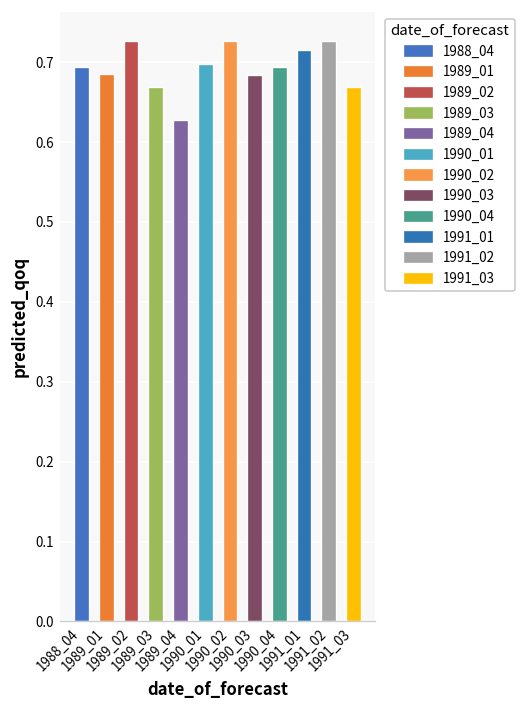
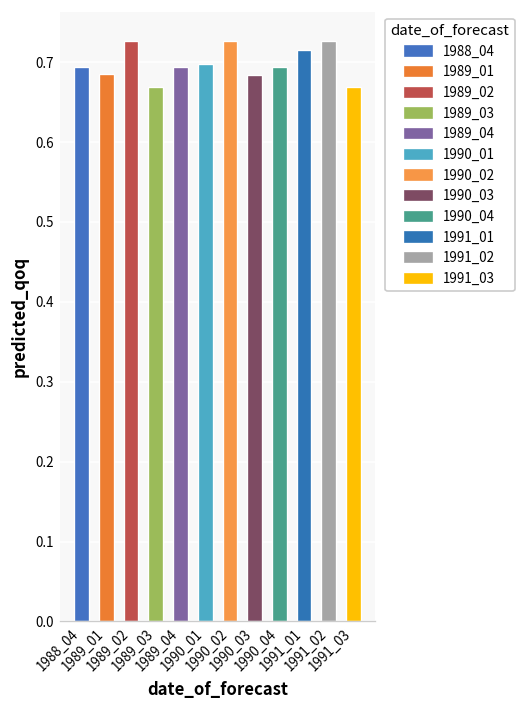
  {
    "1988_04": 0.69,
    "1989_01": 0.69,
    "1989_02": 0.73,
    "1989_03": 0.67,
-   "1989_04": 0.63,
+   "1989_04": 0.69,
    "1990_01": 0.70,
    "1990_02": 0.73,
    "1990_03": 0.68,
    "1990_04": 0.69,
    "1991_01": 0.72,
    "1991_02": 0.73,
    "1991_03": 0.67
  }
